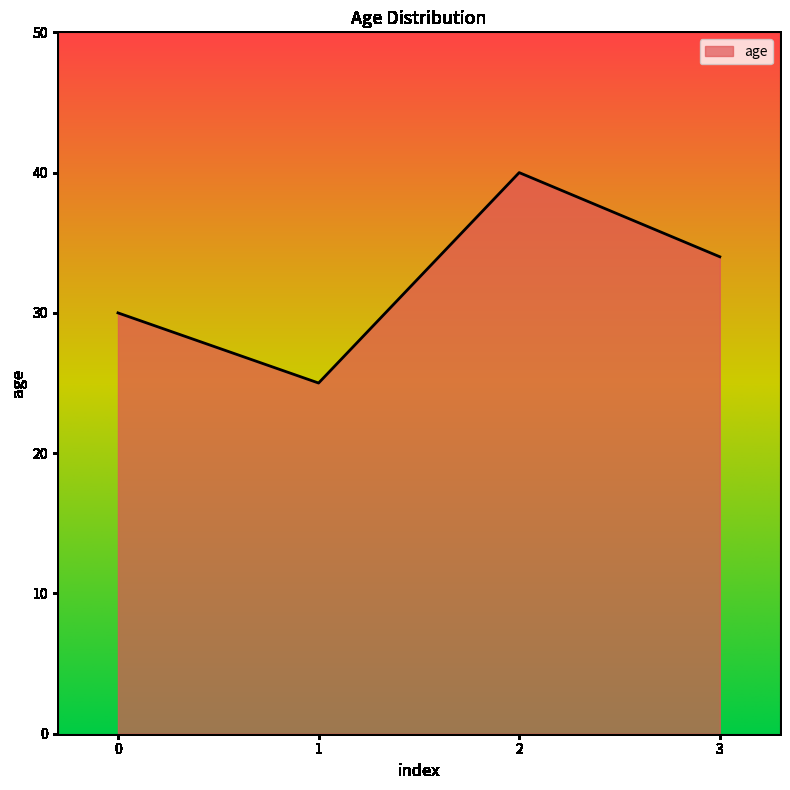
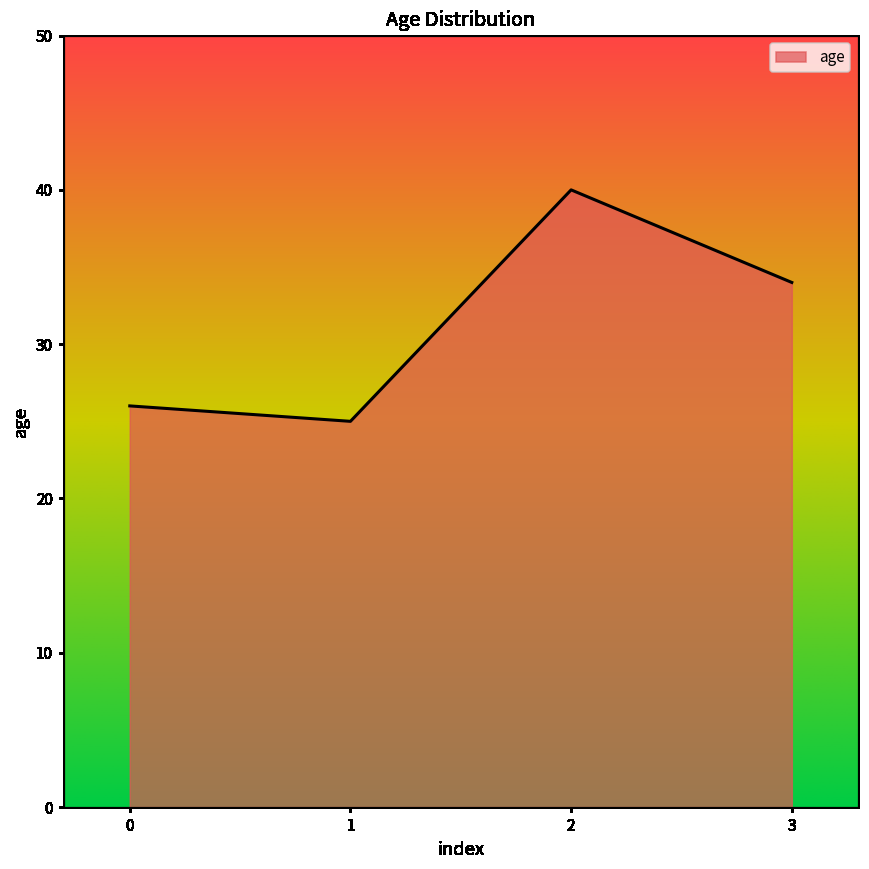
  {
-   "0": 30,
+   "0": 26,
    "1": 25,
    "2": 40,
    "3": 34
  }
